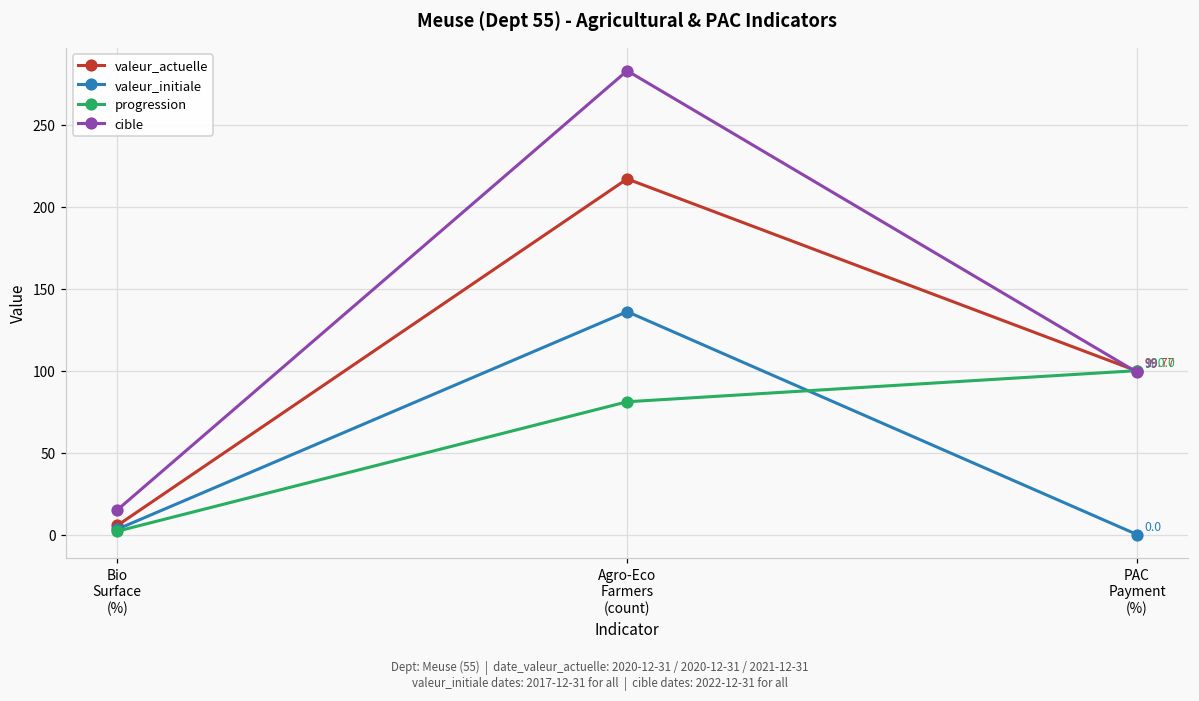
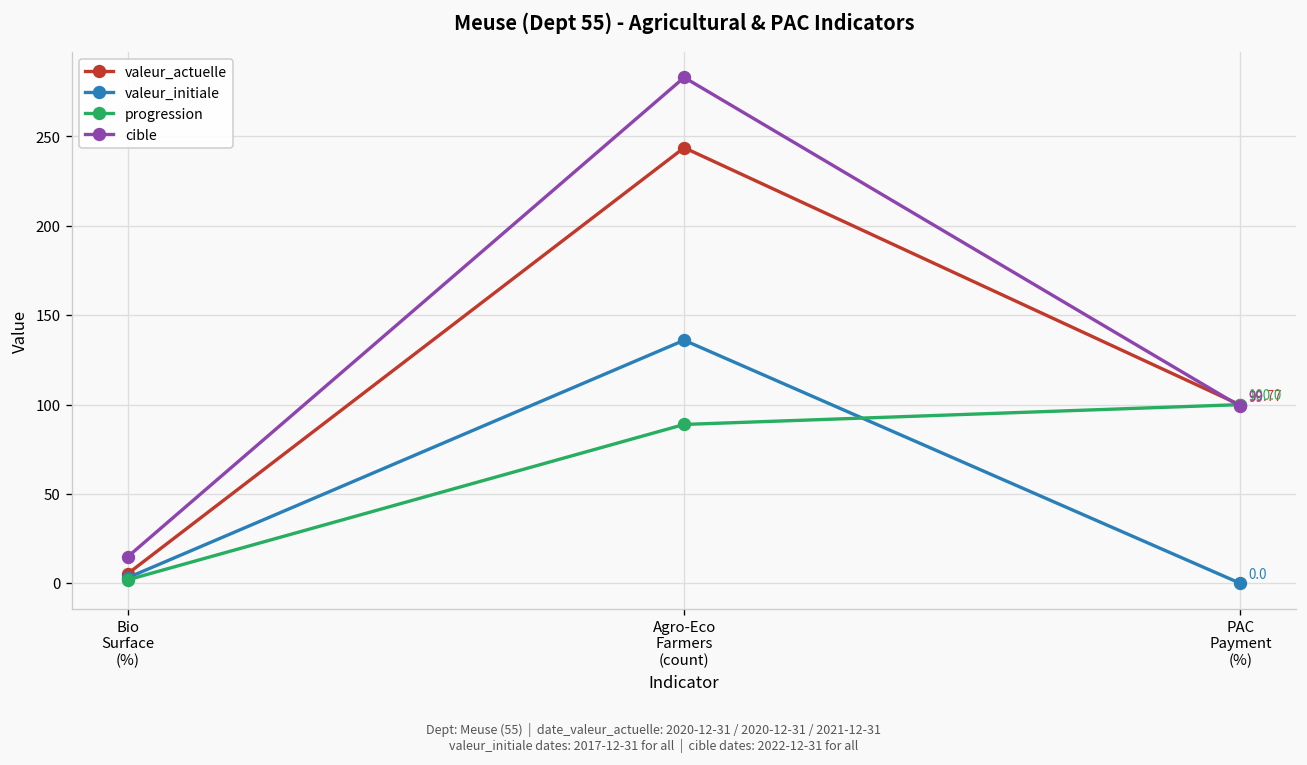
  {
    "valeur_actuelle": {
      "Bio Surface (%)": 6,
-     "Agro-Eco Farmers (count)": 217
+     "Agro-Eco Farmers (count)": 244
    },
    "valeur_initiale": {
      "PAC Payment (%)": 0.0
    },
    "progression": {
-     "Agro-Eco Farmers (count)": 81
+     "Agro-Eco Farmers (count)": 89
    },
    "cible": {
      "Bio Surface (%)": 15,
      "Agro-Eco Farmers (count)": 283
    }
  }
